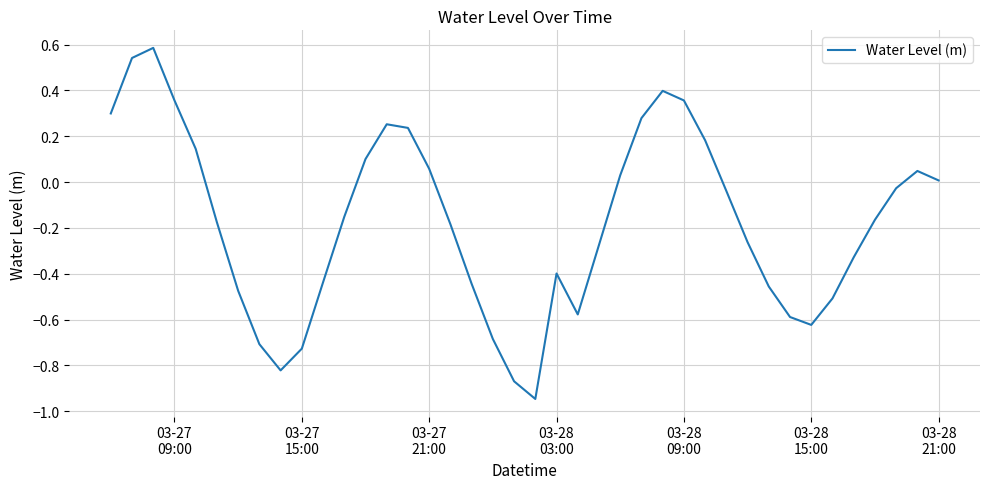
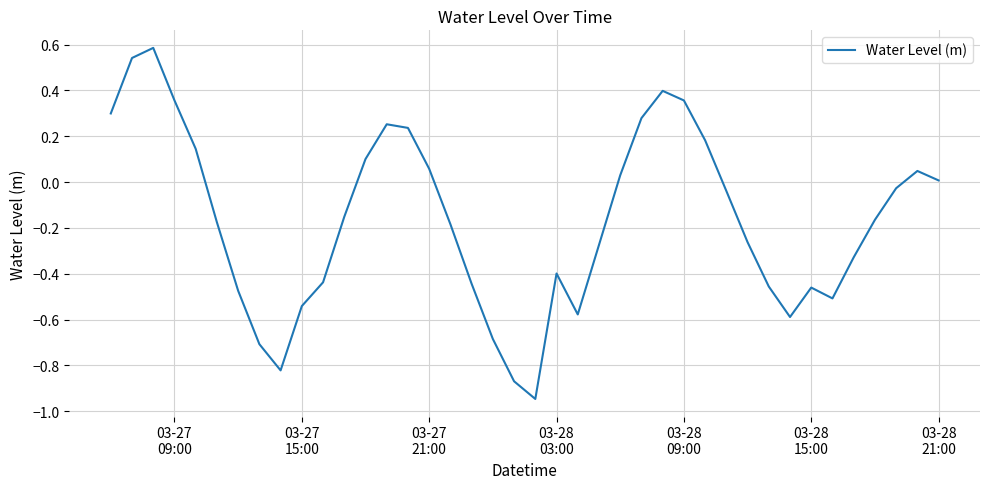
  {
    "03-27 09:00": 0.36,
-   "03-27 15:00": -0.73,
+   "03-27 15:00": -0.54,
    "03-27 21:00": 0.06,
    "03-28 03:00": -0.40,
    "03-28 09:00": 0.36,
-   "03-28 15:00": -0.62,
+   "03-28 15:00": -0.46,
    "03-28 21:00": 0.01
  }
